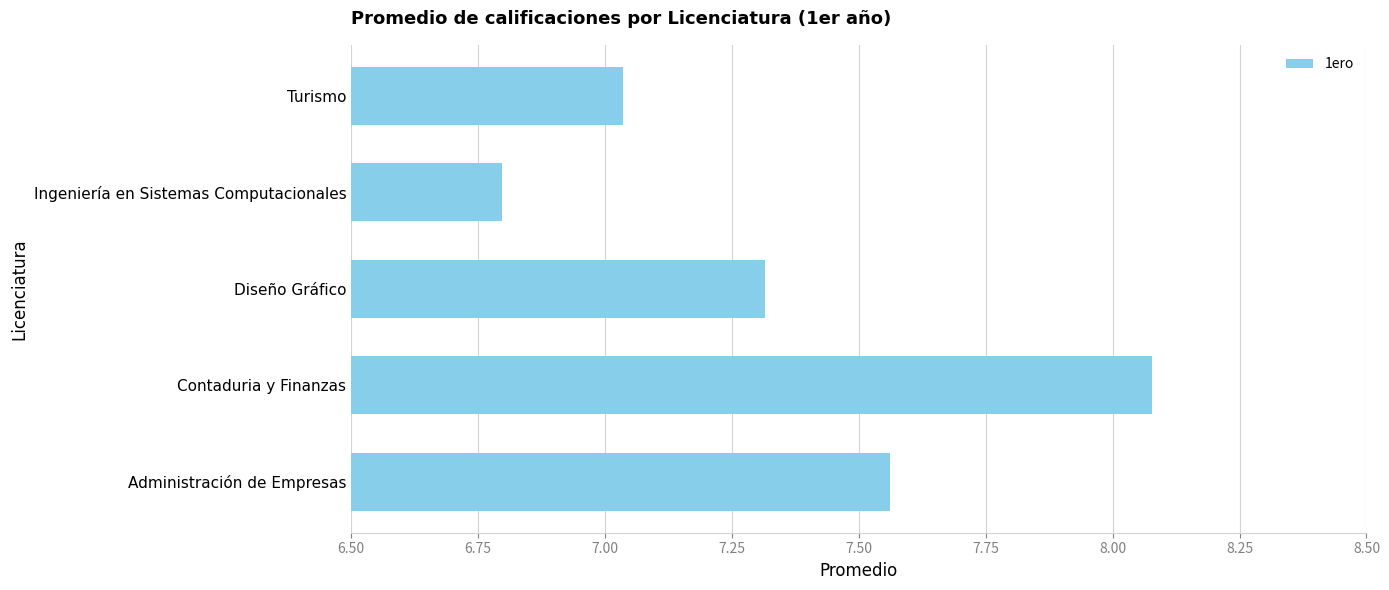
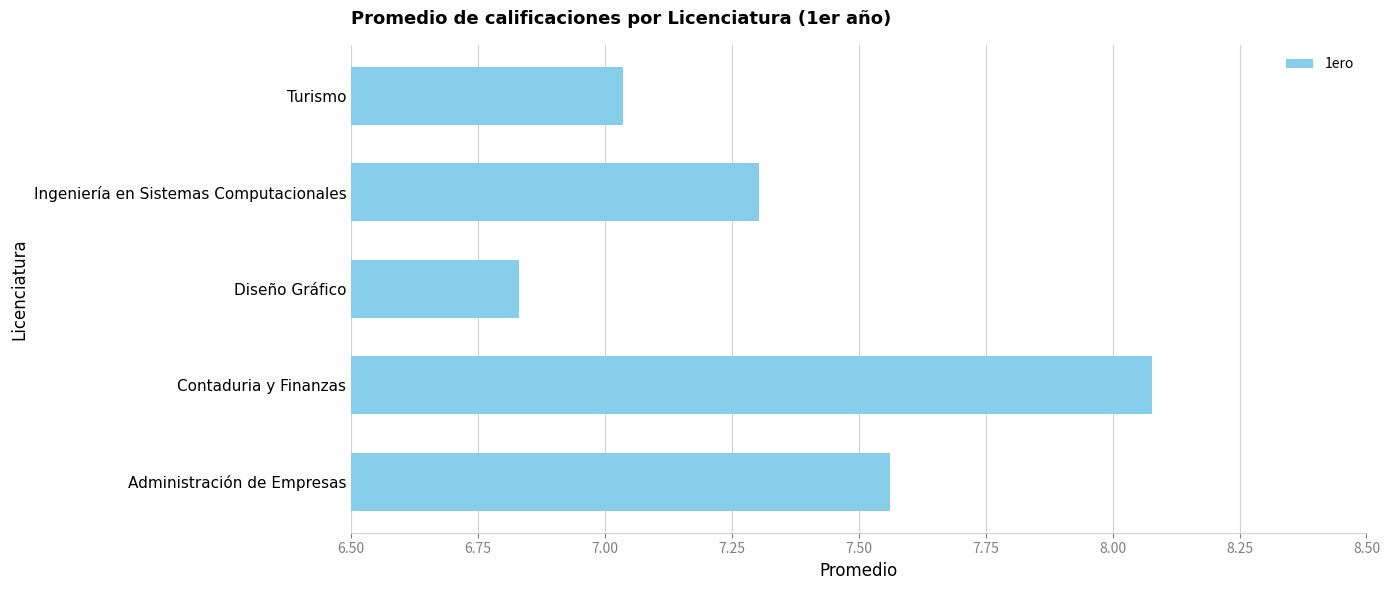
  {
    "Turismo": 7.04,
-   "Ingeniería en Sistemas Computacionales": 6.80,
-   "Diseño Gráfico": 7.31,
+   "Ingeniería en Sistemas Computacionales": 7.30,
+   "Diseño Gráfico": 6.83,
    "Contaduria y Finanzas": 8.08,
    "Administración de Empresas": 7.56
  }
